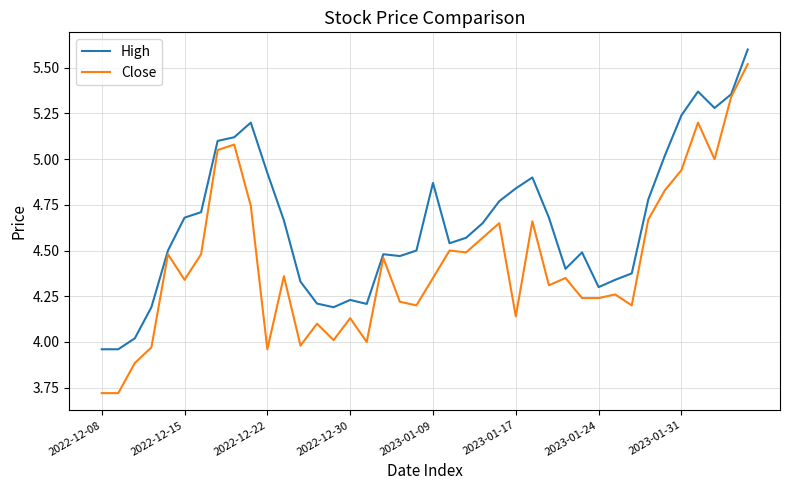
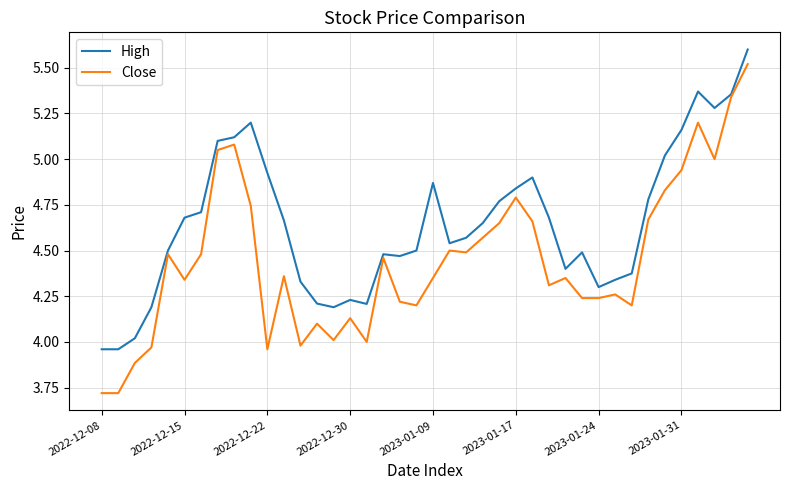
  {
    "High": {
      "2022-12-08": 3.96,
      "2022-12-15": 4.68,
      "2022-12-22": 4.93,
      "2022-12-30": 4.23,
      "2023-01-09": 4.87,
      "2023-01-17": 4.84,
      "2023-01-24": 4.30,
-     "2023-01-31": 5.24
+     "2023-01-31": 5.16
    },
    "Close": {
      "2022-12-08": 3.72,
      "2022-12-15": 4.34,
      "2022-12-22": 3.96,
      "2022-12-30": 4.13,
      "2023-01-09": 4.35,
-     "2023-01-17": 4.14,
+     "2023-01-17": 4.79,
      "2023-01-24": 4.24,
      "2023-01-31": 4.94
    }
  }
